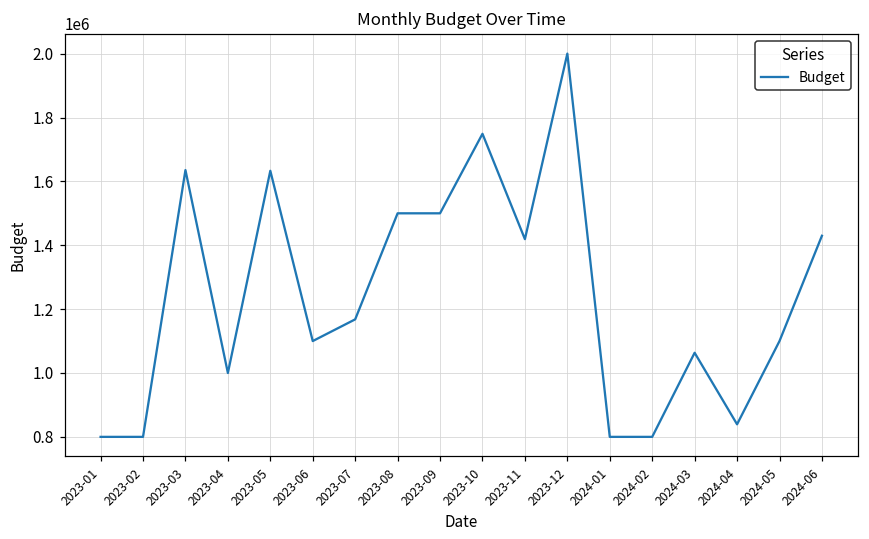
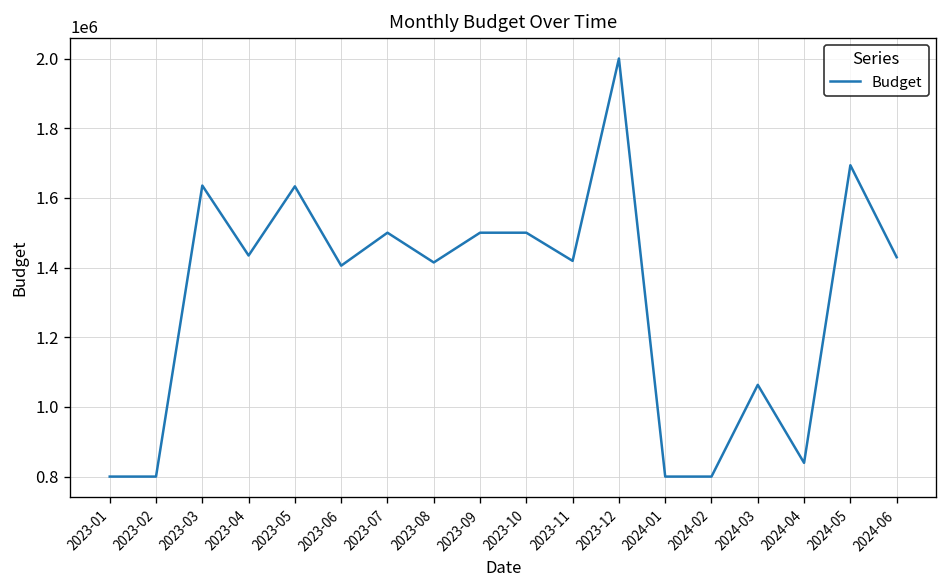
  {
    "2023-01": 800000,
    "2023-02": 800000,
    "2023-03": 1640000,
-   "2023-04": 1000000,
+   "2023-04": 1430000,
    "2023-05": 1630000,
-   "2023-06": 1100000,
-   "2023-07": 1170000,
-   "2023-08": 1500000,
+   "2023-06": 1410000,
+   "2023-07": 1500000,
+   "2023-08": 1410000,
    "2023-09": 1500000,
-   "2023-10": 1750000,
+   "2023-10": 1500000,
    "2023-11": 1420000,
    "2023-12": 2000000,
    "2024-01": 800000,
    "2024-02": 800000,
    "2024-03": 1060000,
    "2024-04": 840000,
-   "2024-05": 1100000,
+   "2024-05": 1690000,
    "2024-06": 1430000
  }
